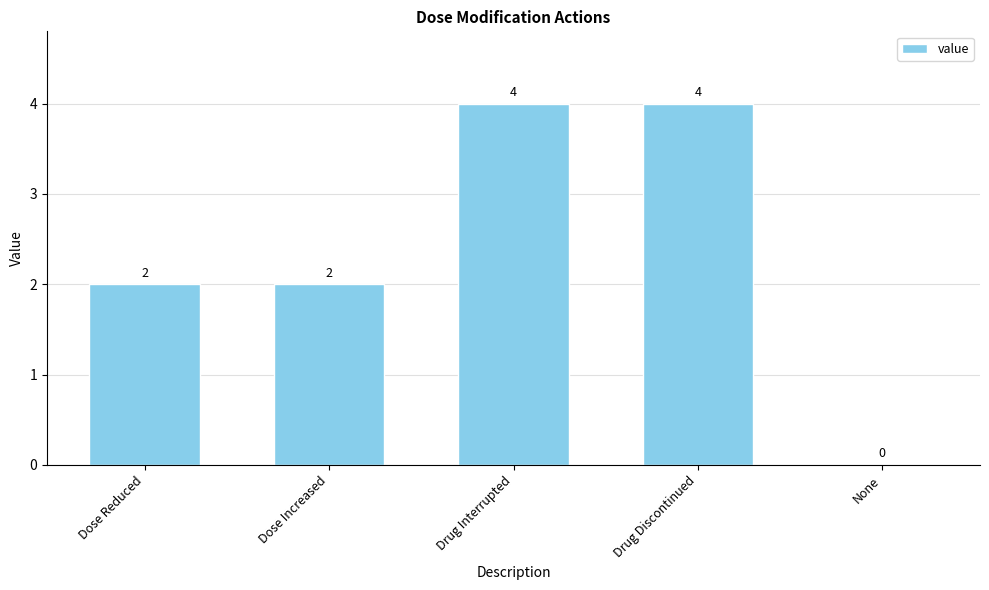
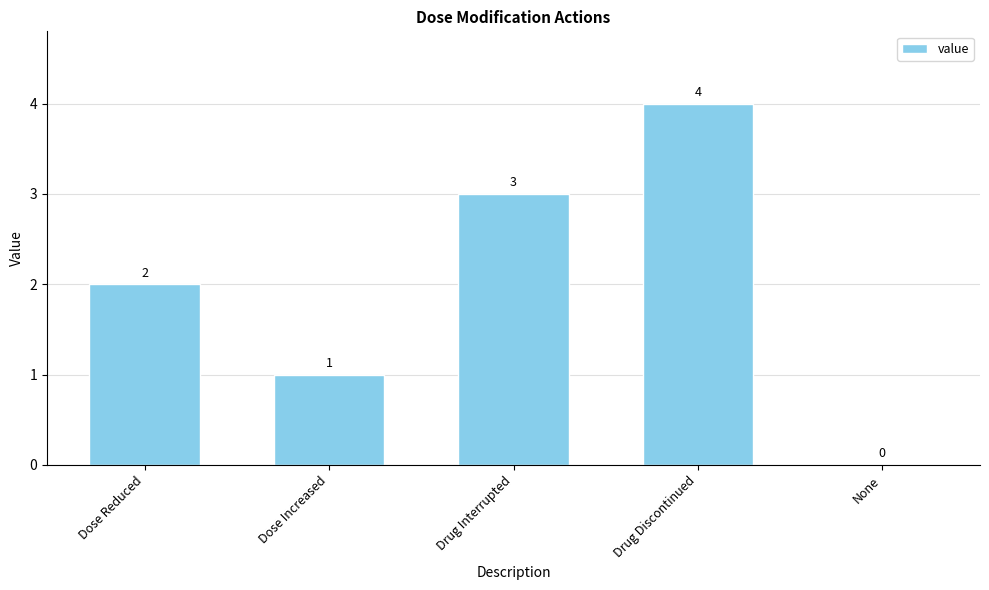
  {
    "Dose Reduced": 2,
-   "Dose Increased": 2,
-   "Drug Interrupted": 4,
+   "Dose Increased": 1,
+   "Drug Interrupted": 3,
    "Drug Discontinued": 4,
    "None": 0
  }
